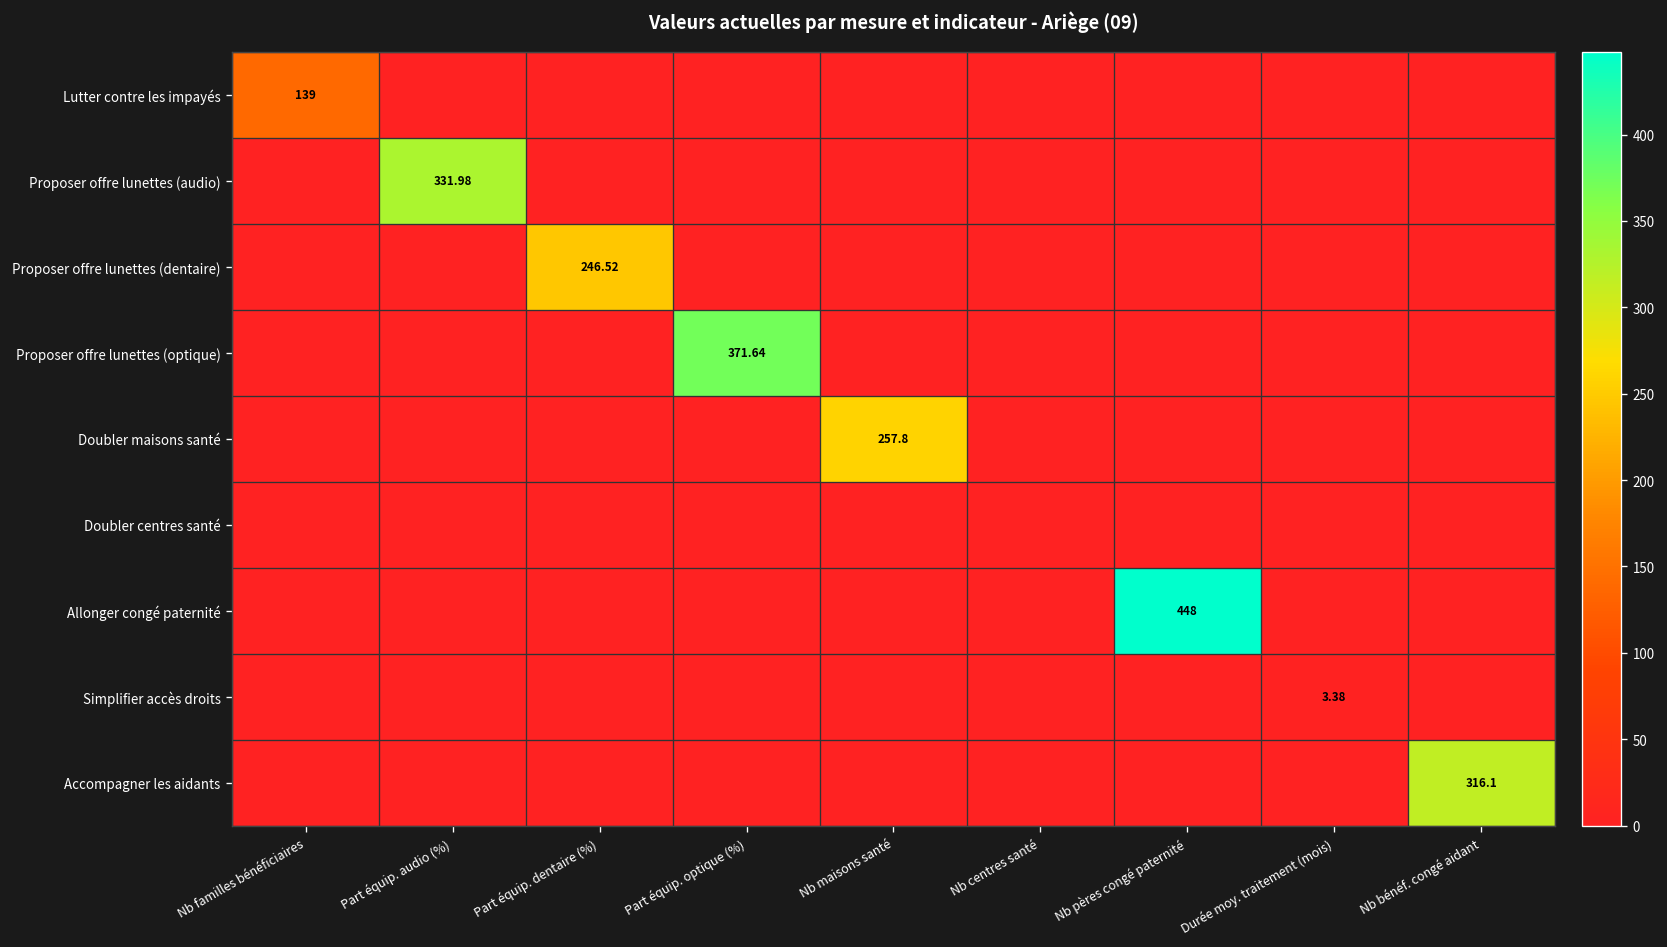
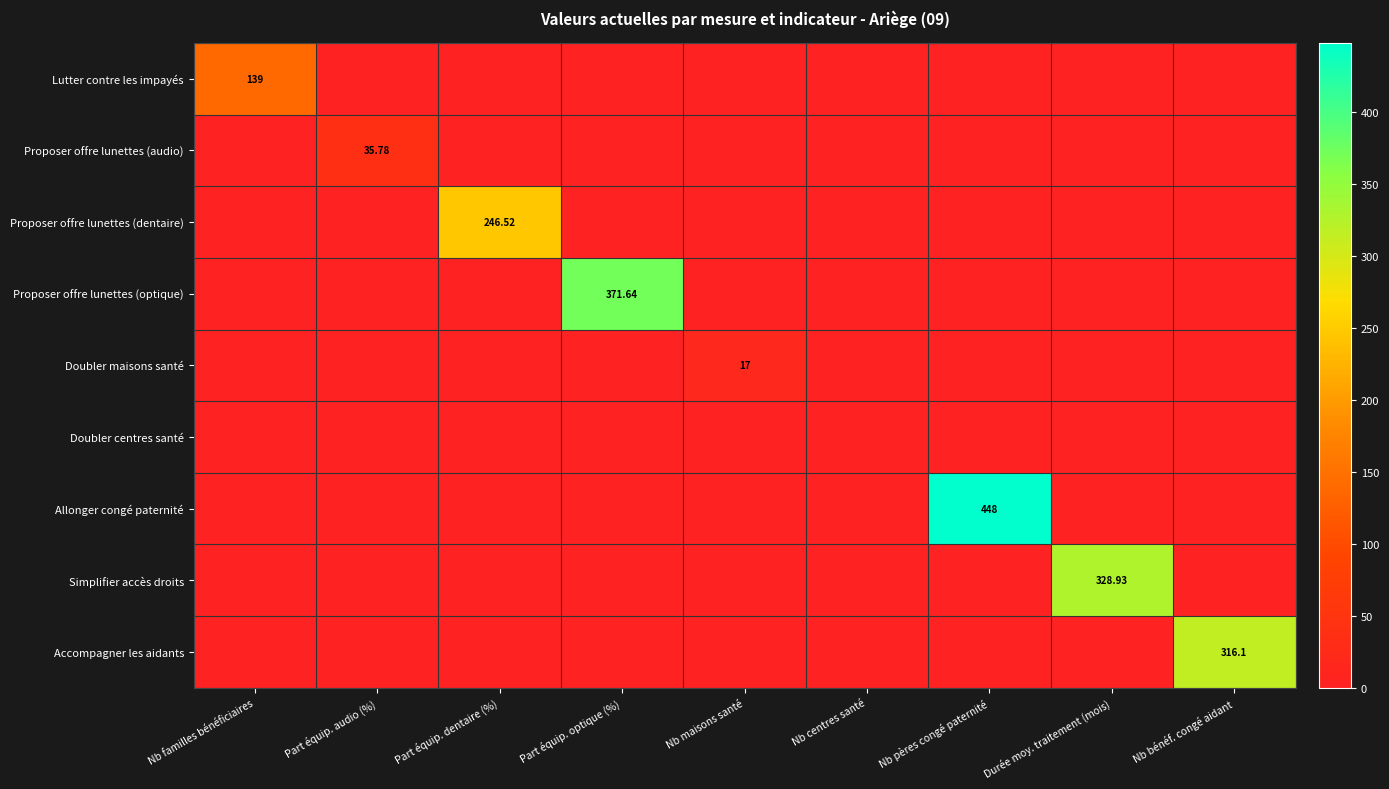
  {
    "Lutter contre les impayés": {
      "Nb familles bénéficiaires": 139
    },
    "Proposer offre lunettes (audio)": {
-     "Part équip. audio (%)": 331.98
+     "Part équip. audio (%)": 35.78
    },
    "Proposer offre lunettes (dentaire)": {
      "Part équip. dentaire (%)": 246.52
    },
    "Proposer offre lunettes (optique)": {
      "Part équip. optique (%)": 371.64
    },
    "Doubler maisons santé": {
-     "Nb maisons santé": 257.8
+     "Nb maisons santé": 17
    },
    "Allonger congé paternité": {
      "Nb pères congé paternité": 448
    },
    "Simplifier accès droits": {
-     "Durée moy. traitement (mois)": 3.38
+     "Durée moy. traitement (mois)": 328.93
    },
    "Accompagner les aidants": {
      "Nb bénéf. congé aidant": 316.1
    }
  }
